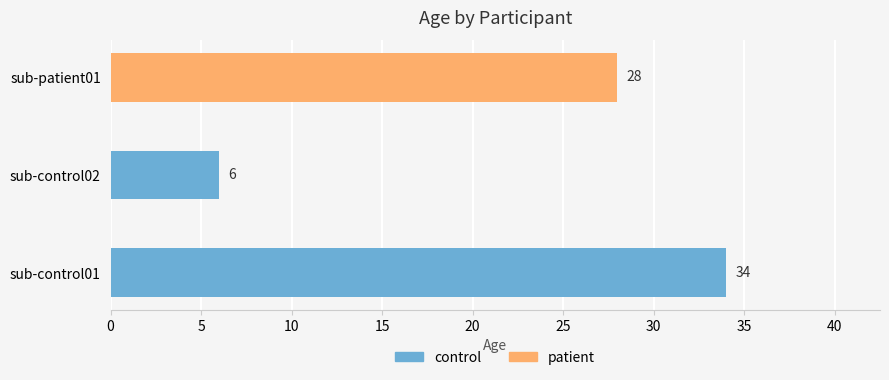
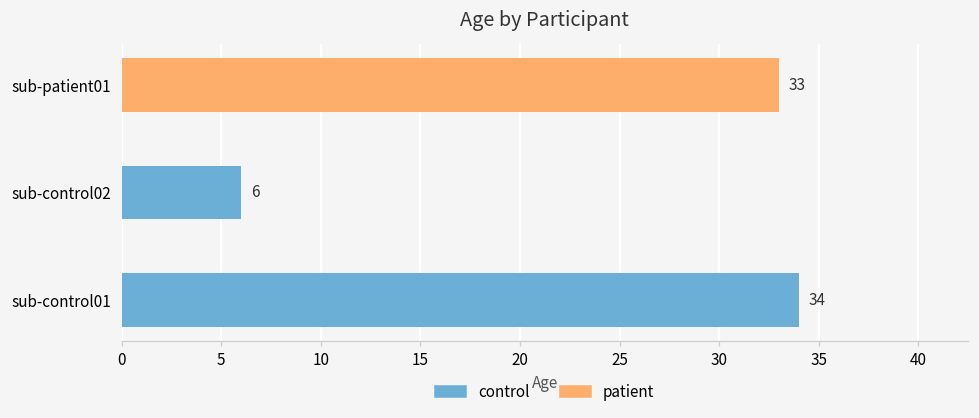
  {
-   "sub-patient01": 28,
+   "sub-patient01": 33,
    "sub-control02": 6,
    "sub-control01": 34
  }
